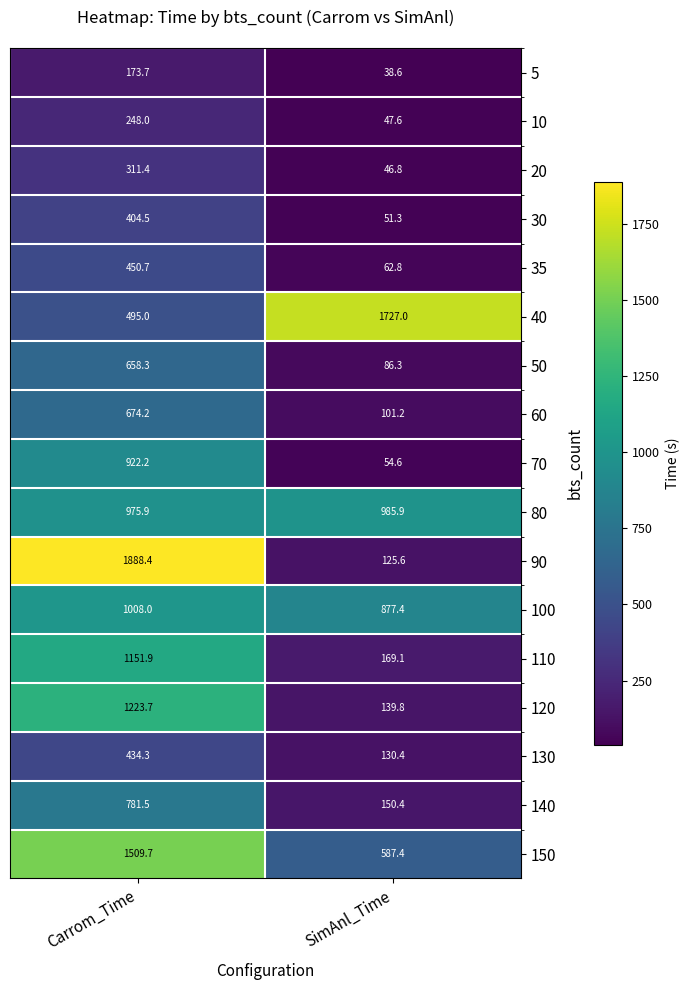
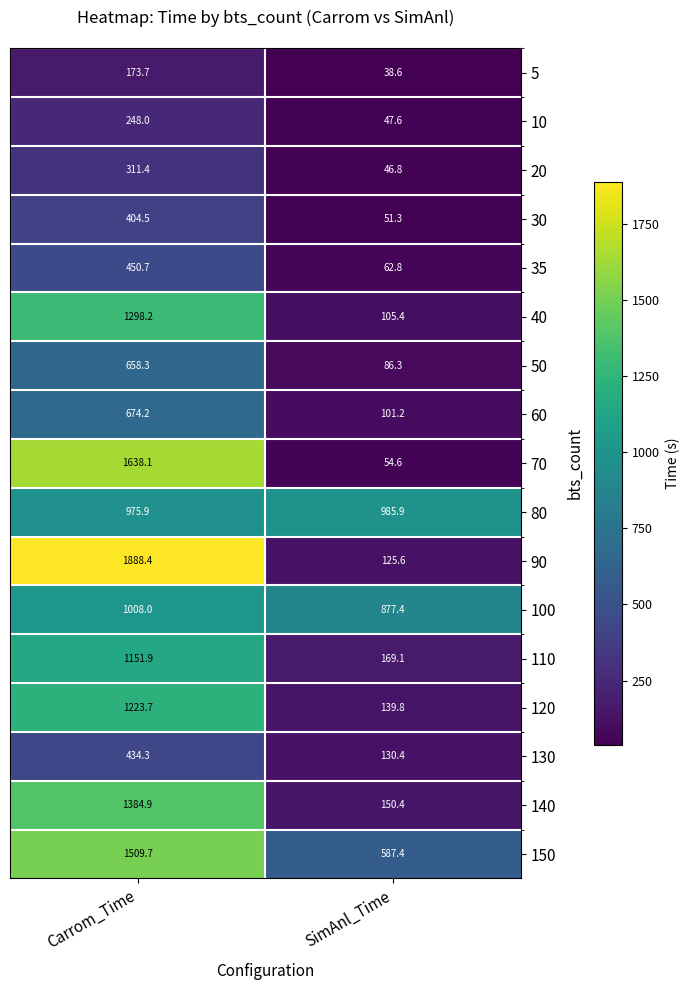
  {
    "5": {
      "Carrom_Time": 173.7,
      "SimAnl_Time": 38.6
    },
    "10": {
      "Carrom_Time": 248.0,
      "SimAnl_Time": 47.6
    },
    "20": {
      "Carrom_Time": 311.4,
      "SimAnl_Time": 46.8
    },
    "30": {
      "Carrom_Time": 404.5,
      "SimAnl_Time": 51.3
    },
    "35": {
      "Carrom_Time": 450.7,
      "SimAnl_Time": 62.8
    },
    "40": {
-     "Carrom_Time": 495.0,
-     "SimAnl_Time": 1727.0
+     "Carrom_Time": 1298.2,
+     "SimAnl_Time": 105.4
    },
    "50": {
      "Carrom_Time": 658.3,
      "SimAnl_Time": 86.3
    },
    "60": {
      "Carrom_Time": 674.2,
      "SimAnl_Time": 101.2
    },
    "70": {
-     "Carrom_Time": 922.2,
+     "Carrom_Time": 1638.1,
      "SimAnl_Time": 54.6
    },
    "80": {
      "Carrom_Time": 975.9,
      "SimAnl_Time": 985.9
    },
    "90": {
      "Carrom_Time": 1888.4,
      "SimAnl_Time": 125.6
    },
    "100": {
      "Carrom_Time": 1008.0,
      "SimAnl_Time": 877.4
    },
    "110": {
      "Carrom_Time": 1151.9,
      "SimAnl_Time": 169.1
    },
    "120": {
      "Carrom_Time": 1223.7,
      "SimAnl_Time": 139.8
    },
    "130": {
      "Carrom_Time": 434.3,
      "SimAnl_Time": 130.4
    },
    "140": {
-     "Carrom_Time": 781.5,
+     "Carrom_Time": 1384.9,
      "SimAnl_Time": 150.4
    },
    "150": {
      "Carrom_Time": 1509.7,
      "SimAnl_Time": 587.4
    }
  }
